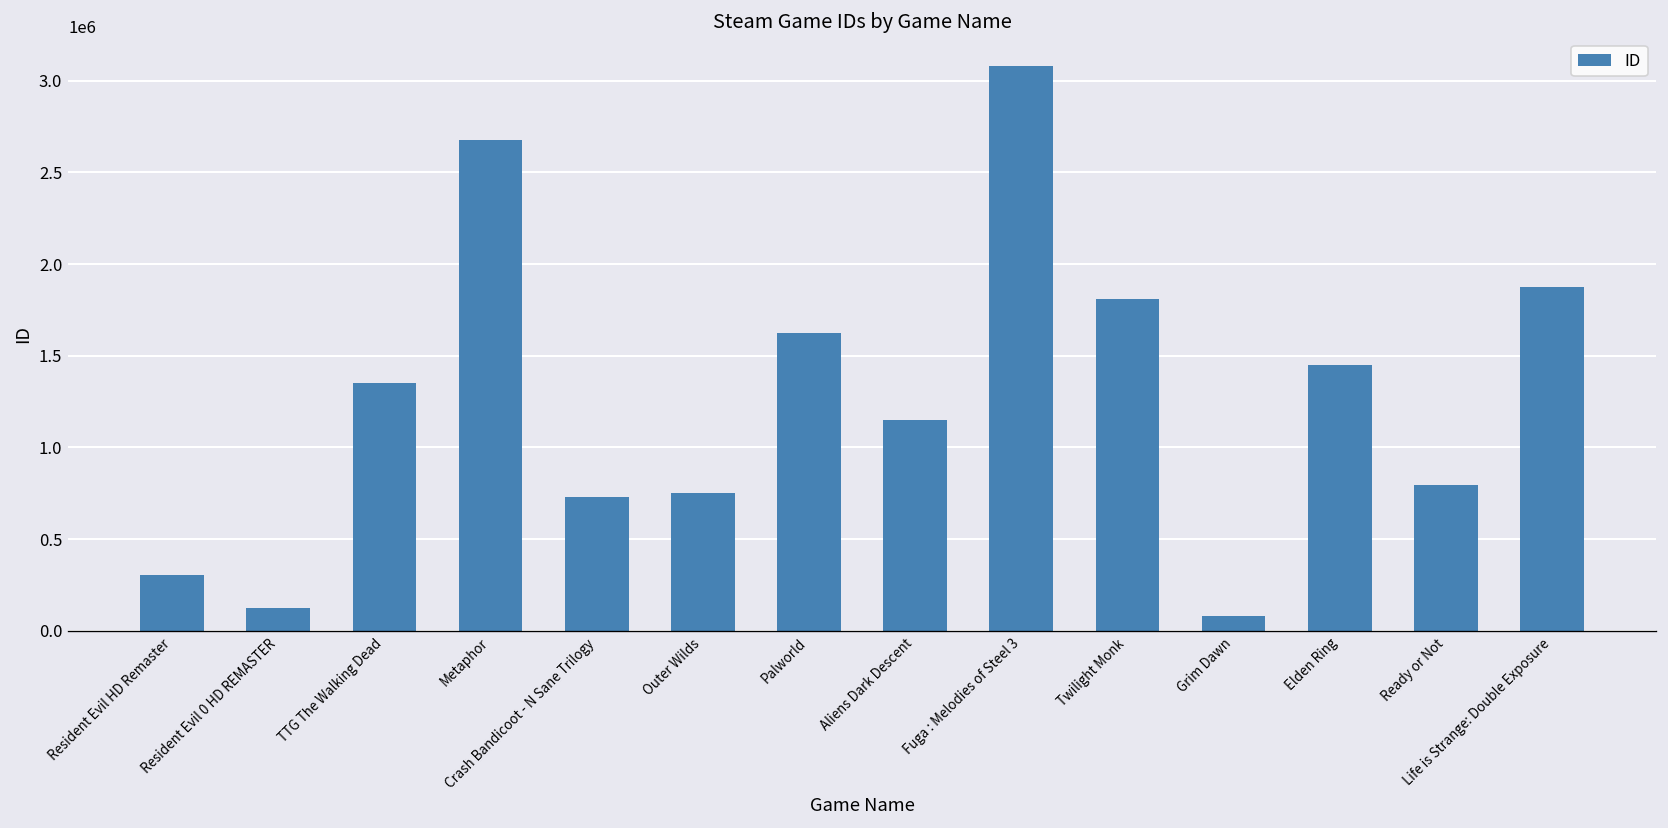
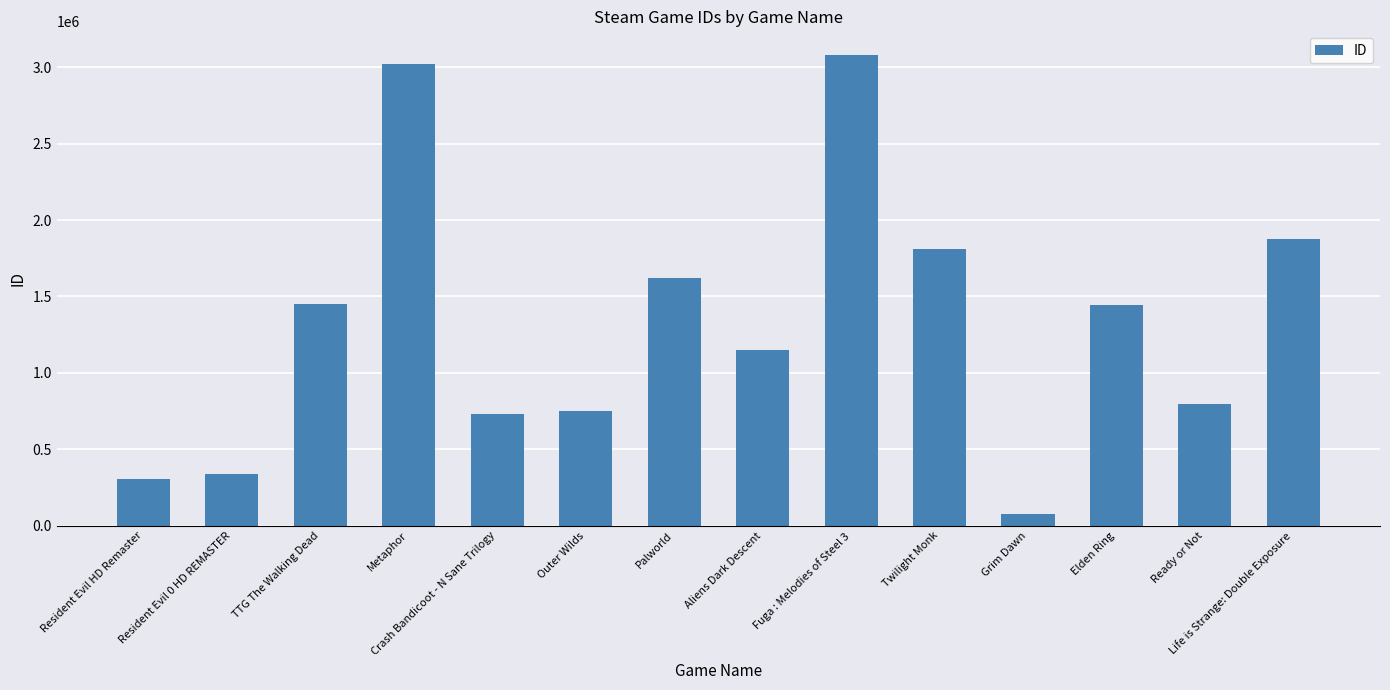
  {
    "Resident Evil HD Remaster": 300000,
-   "Resident Evil 0 HD REMASTER": 130000,
-   "TTG The Walking Dead": 1350000,
-   "Metaphor": 2680000,
+   "Resident Evil 0 HD REMASTER": 340000,
+   "TTG The Walking Dead": 1450000,
+   "Metaphor": 3020000,
    "Crash Bandicoot - N Sane Trilogy": 730000,
    "Outer Wilds": 750000,
    "Palworld": 1620000,
    "Aliens Dark Descent": 1150000,
    "Fuga : Melodies of Steel 3": 3080000,
    "Twilight Monk": 1810000,
    "Grim Dawn": 80000,
    "Elden Ring": 1450000,
    "Ready or Not": 800000,
    "Life is Strange: Double Exposure": 1870000
  }
